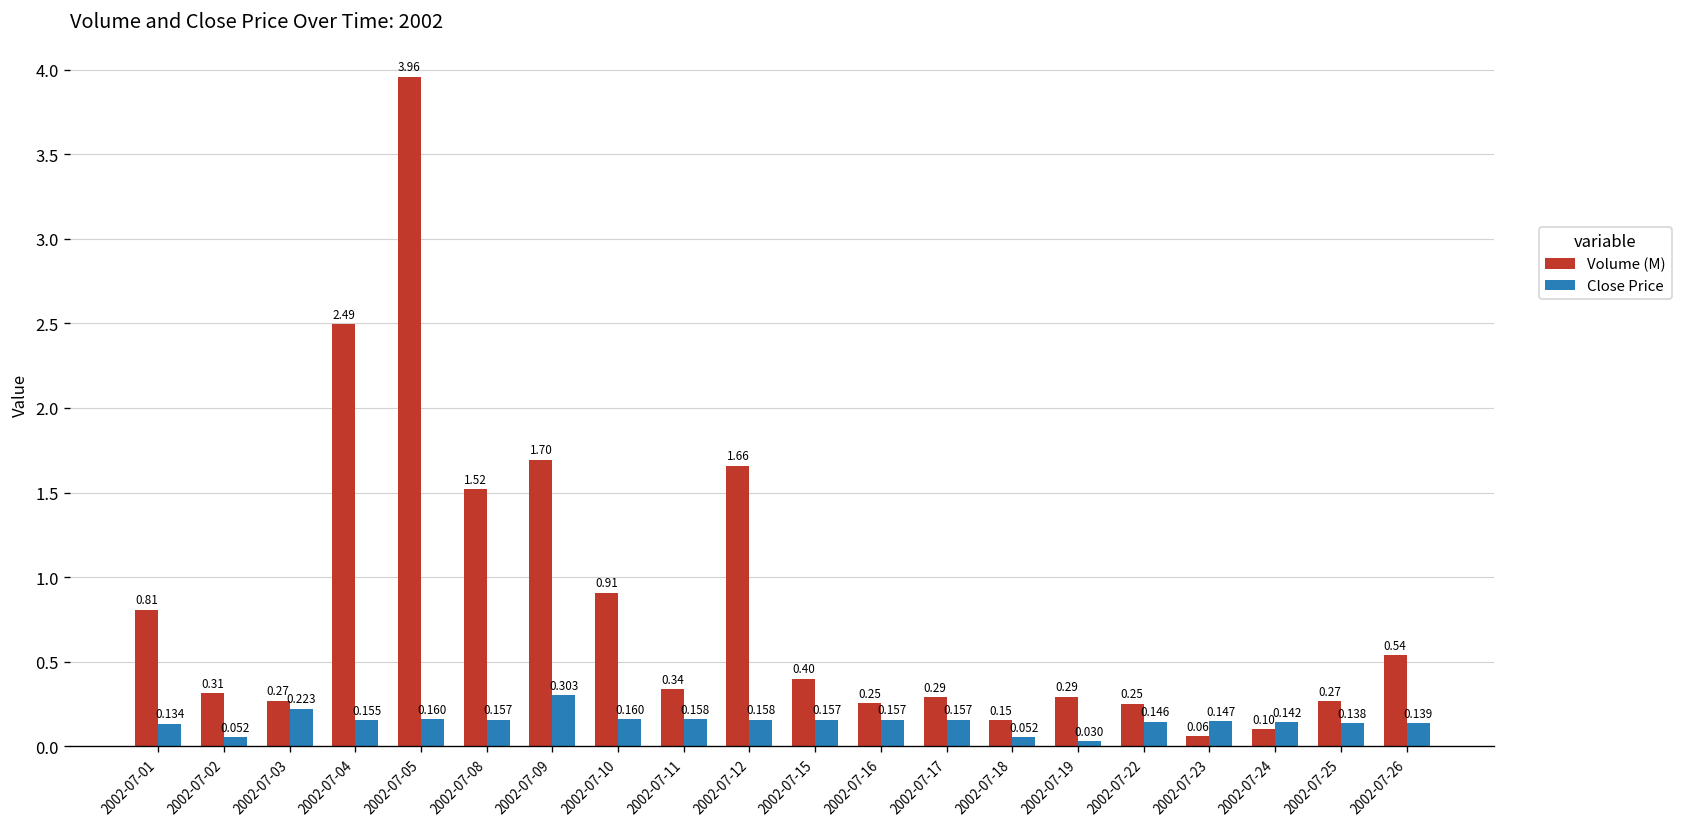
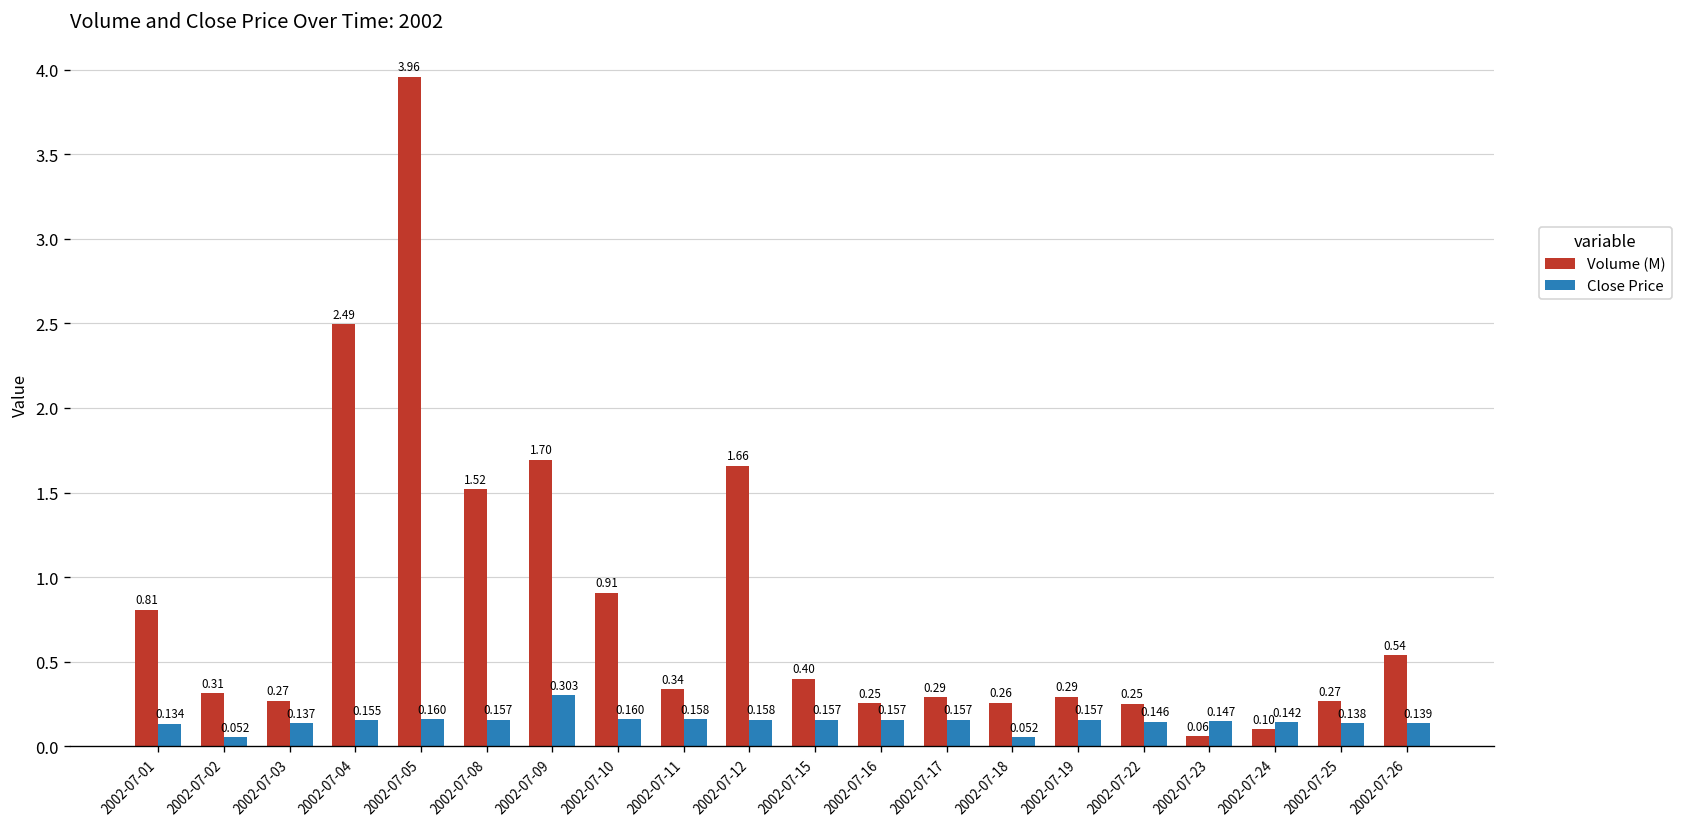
  {
    "Volume (M)": {
      "2002-07-01": 0.81,
      "2002-07-02": 0.31,
      "2002-07-03": 0.27,
      "2002-07-04": 2.49,
      "2002-07-05": 3.96,
      "2002-07-08": 1.52,
      "2002-07-09": 1.70,
      "2002-07-10": 0.91,
      "2002-07-11": 0.34,
      "2002-07-12": 1.66,
      "2002-07-15": 0.40,
      "2002-07-16": 0.25,
      "2002-07-17": 0.29,
-     "2002-07-18": 0.15,
+     "2002-07-18": 0.26,
      "2002-07-19": 0.29,
      "2002-07-22": 0.25,
      "2002-07-23": 0.06,
      "2002-07-24": 0.10,
      "2002-07-25": 0.27,
      "2002-07-26": 0.54
    },
    "Close Price": {
      "2002-07-01": 0.134,
      "2002-07-02": 0.052,
-     "2002-07-03": 0.223,
+     "2002-07-03": 0.137,
      "2002-07-04": 0.155,
      "2002-07-05": 0.160,
      "2002-07-08": 0.157,
      "2002-07-09": 0.303,
      "2002-07-10": 0.160,
      "2002-07-11": 0.158,
      "2002-07-12": 0.158,
      "2002-07-15": 0.157,
      "2002-07-16": 0.157,
      "2002-07-17": 0.157,
      "2002-07-18": 0.052,
-     "2002-07-19": 0.030,
+     "2002-07-19": 0.157,
      "2002-07-22": 0.146,
      "2002-07-23": 0.147,
      "2002-07-24": 0.142,
      "2002-07-25": 0.138,
      "2002-07-26": 0.139
    }
  }
